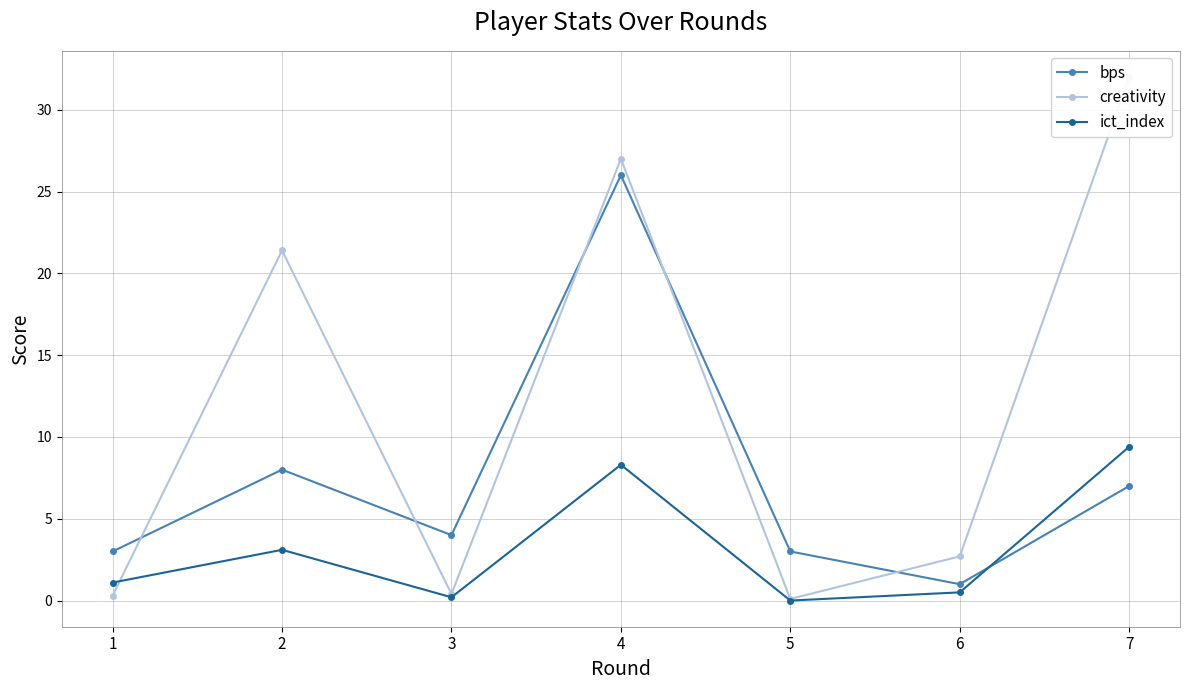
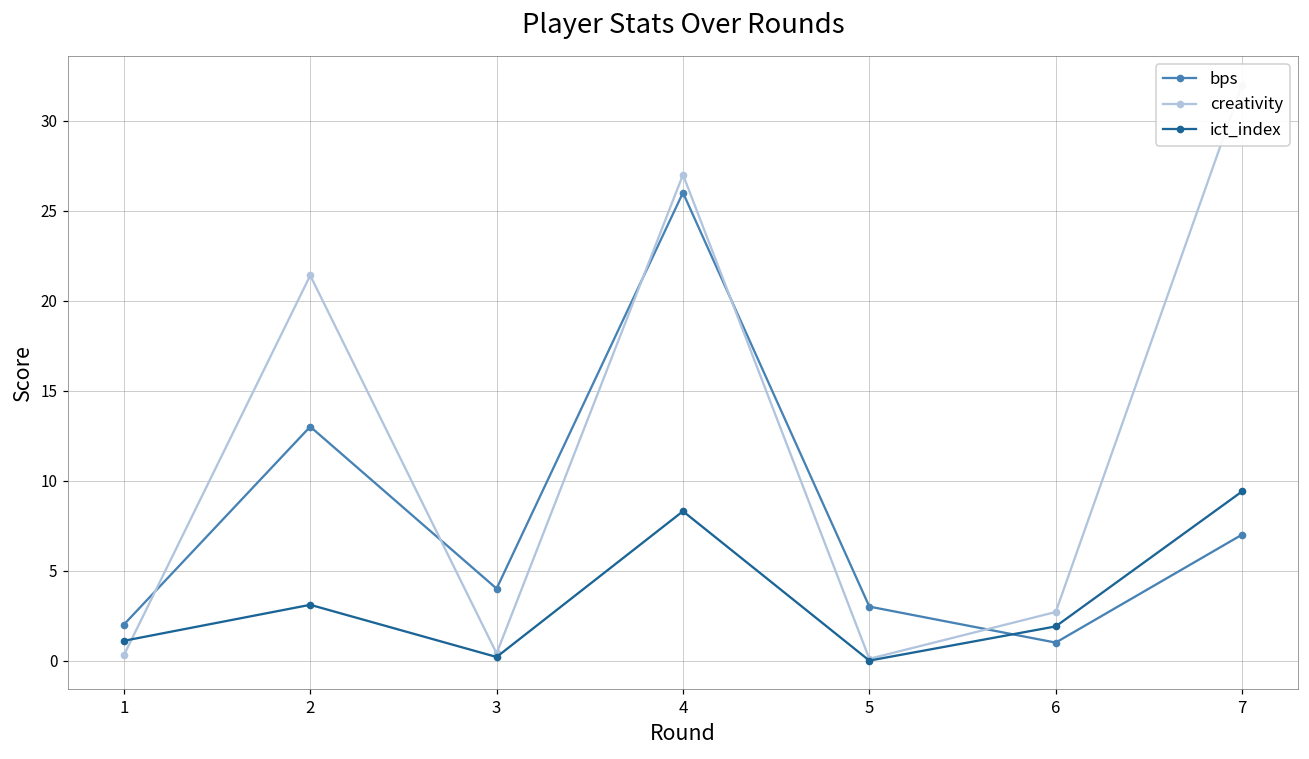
  {
    "bps": {
-     "1": 3,
-     "2": 8,
+     "1": 2,
+     "2": 13,
      "3": 4,
      "4": 26,
      "5": 3,
      "6": 1,
      "7": 7
    },
    "creativity": {
      "1": 0.3,
      "2": 21.4,
      "3": 0.4,
      "4": 27.0,
      "6": 2.7
    },
    "ict_index": {
      "1": 1.1,
      "2": 3.1,
      "3": 0.2,
      "4": 8.3,
-     "6": 0.5,
+     "6": 1.9,
      "7": 9.4
    }
  }
